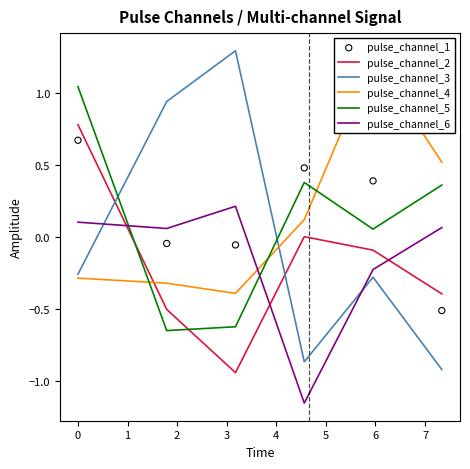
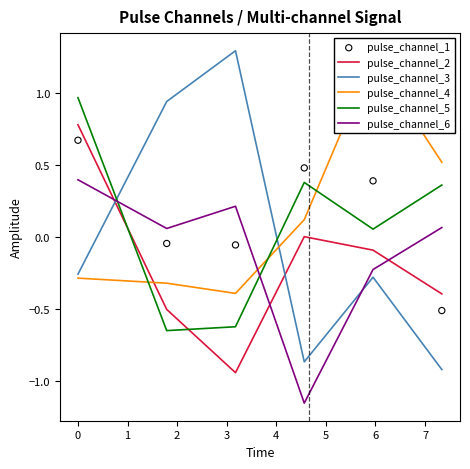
  {
    "pulse_channel_2": {
      "0": 0.78
    },
    "pulse_channel_3": {
      "0": -0.26
    },
    "pulse_channel_4": {
      "0": -0.29
    },
    "pulse_channel_5": {
-     "0": 1.04
+     "0": 0.96
    },
    "pulse_channel_6": {
-     "0": 0.10
+     "0": 0.40
    }
  }
